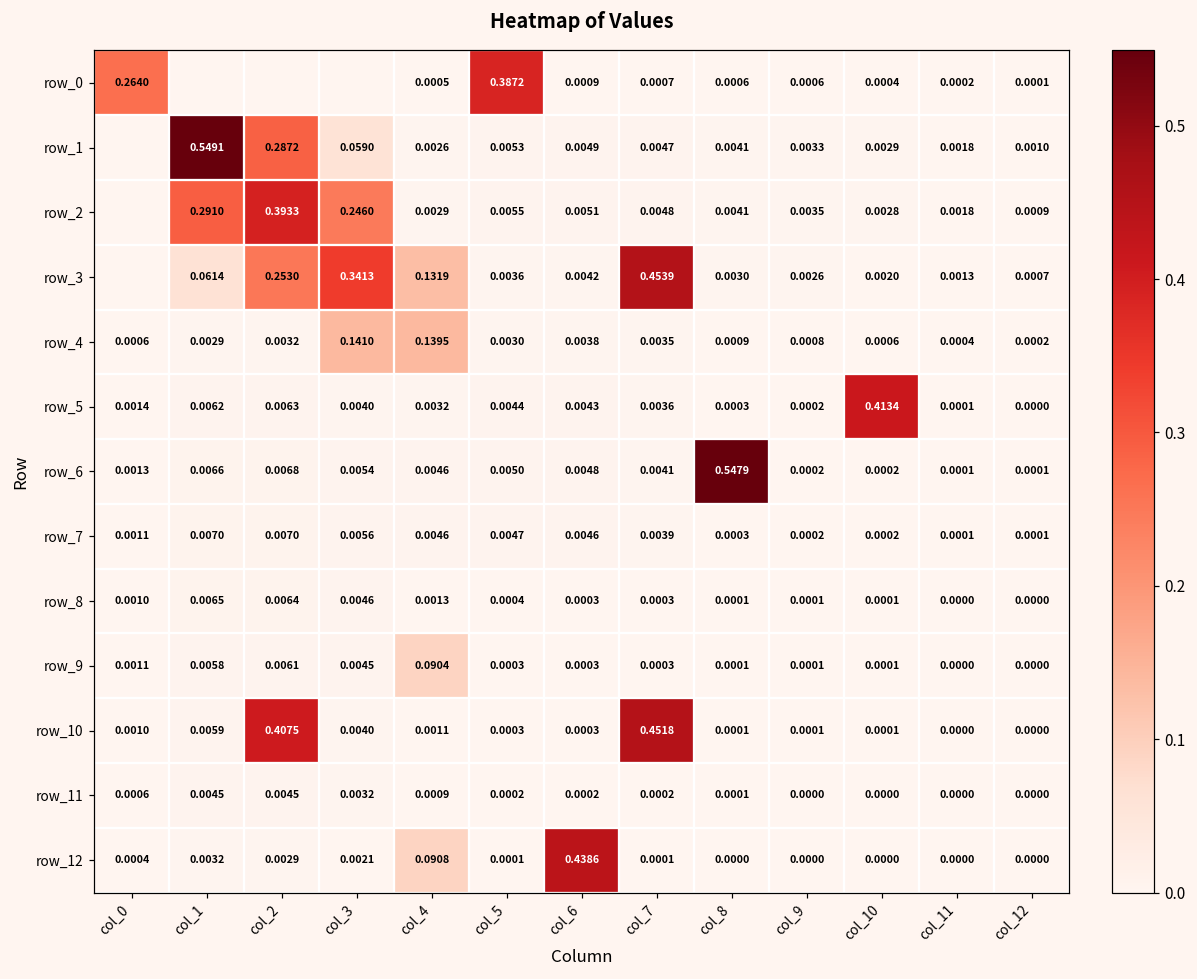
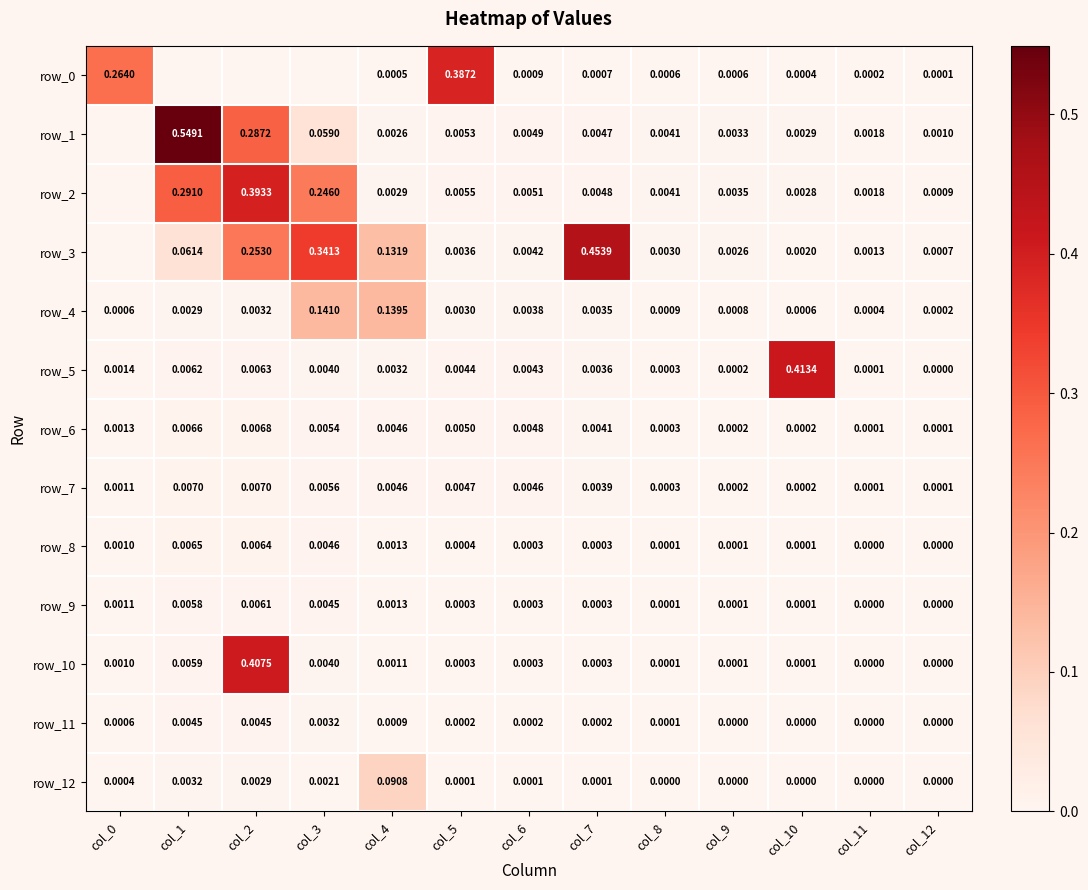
  {
    "row_0": {
      "col_0": 0.2640,
      "col_4": 0.0005,
      "col_5": 0.3872,
      "col_6": 0.0009,
      "col_7": 0.0007,
      "col_8": 0.0006,
      "col_9": 0.0006,
      "col_10": 0.0004,
      "col_11": 0.0002,
      "col_12": 0.0001
    },
    "row_1": {
      "col_1": 0.5491,
      "col_2": 0.2872,
      "col_3": 0.0590,
      "col_4": 0.0026,
      "col_5": 0.0053,
      "col_6": 0.0049,
      "col_7": 0.0047,
      "col_8": 0.0041,
      "col_9": 0.0033,
      "col_10": 0.0029,
      "col_11": 0.0018,
      "col_12": 0.0010
    },
    "row_2": {
      "col_1": 0.2910,
      "col_2": 0.3933,
      "col_3": 0.2460,
      "col_4": 0.0029,
      "col_5": 0.0055,
      "col_6": 0.0051,
      "col_7": 0.0048,
      "col_8": 0.0041,
      "col_9": 0.0035,
      "col_10": 0.0028,
      "col_11": 0.0018,
      "col_12": 0.0009
    },
    "row_3": {
      "col_1": 0.0614,
      "col_2": 0.2530,
      "col_3": 0.3413,
      "col_4": 0.1319,
      "col_5": 0.0036,
      "col_6": 0.0042,
      "col_7": 0.4539,
      "col_8": 0.0030,
      "col_9": 0.0026,
      "col_10": 0.0020,
      "col_11": 0.0013,
      "col_12": 0.0007
    },
    "row_4": {
      "col_0": 0.0006,
      "col_1": 0.0029,
      "col_2": 0.0032,
      "col_3": 0.1410,
      "col_4": 0.1395,
      "col_5": 0.0030,
      "col_6": 0.0038,
      "col_7": 0.0035,
      "col_8": 0.0009,
      "col_9": 0.0008,
      "col_10": 0.0006,
      "col_11": 0.0004,
      "col_12": 0.0002
    },
    "row_5": {
      "col_0": 0.0014,
      "col_1": 0.0062,
      "col_2": 0.0063,
      "col_3": 0.0040,
      "col_4": 0.0032,
      "col_5": 0.0044,
      "col_6": 0.0043,
      "col_7": 0.0036,
      "col_8": 0.0003,
      "col_9": 0.0002,
      "col_10": 0.4134,
      "col_11": 0.0001,
      "col_12": 0.0000
    },
    "row_6": {
      "col_0": 0.0013,
      "col_1": 0.0066,
      "col_2": 0.0068,
      "col_3": 0.0054,
      "col_4": 0.0046,
      "col_5": 0.0050,
      "col_6": 0.0048,
      "col_7": 0.0041,
-     "col_8": 0.5479,
+     "col_8": 0.0003,
      "col_9": 0.0002,
      "col_10": 0.0002,
      "col_11": 0.0001,
      "col_12": 0.0001
    },
    "row_7": {
      "col_0": 0.0011,
      "col_1": 0.0070,
      "col_2": 0.0070,
      "col_3": 0.0056,
      "col_4": 0.0046,
      "col_5": 0.0047,
      "col_6": 0.0046,
      "col_7": 0.0039,
      "col_8": 0.0003,
      "col_9": 0.0002,
      "col_10": 0.0002,
      "col_11": 0.0001,
      "col_12": 0.0001
    },
    "row_8": {
      "col_0": 0.0010,
      "col_1": 0.0065,
      "col_2": 0.0064,
      "col_3": 0.0046,
      "col_4": 0.0013,
      "col_5": 0.0004,
      "col_6": 0.0003,
      "col_7": 0.0003,
      "col_8": 0.0001,
      "col_9": 0.0001,
      "col_10": 0.0001,
      "col_11": 0.0000,
      "col_12": 0.0000
    },
    "row_9": {
      "col_0": 0.0011,
      "col_1": 0.0058,
      "col_2": 0.0061,
      "col_3": 0.0045,
-     "col_4": 0.0904,
+     "col_4": 0.0013,
      "col_5": 0.0003,
      "col_6": 0.0003,
      "col_7": 0.0003,
      "col_8": 0.0001,
      "col_9": 0.0001,
      "col_10": 0.0001,
      "col_11": 0.0000,
      "col_12": 0.0000
    },
    "row_10": {
      "col_0": 0.0010,
      "col_1": 0.0059,
      "col_2": 0.4075,
      "col_3": 0.0040,
      "col_4": 0.0011,
      "col_5": 0.0003,
      "col_6": 0.0003,
-     "col_7": 0.4518,
+     "col_7": 0.0003,
      "col_8": 0.0001,
      "col_9": 0.0001,
      "col_10": 0.0001,
      "col_11": 0.0000,
      "col_12": 0.0000
    },
    "row_11": {
      "col_0": 0.0006,
      "col_1": 0.0045,
      "col_2": 0.0045,
      "col_3": 0.0032,
      "col_4": 0.0009,
      "col_5": 0.0002,
      "col_6": 0.0002,
      "col_7": 0.0002,
      "col_8": 0.0001,
      "col_9": 0.0000,
      "col_10": 0.0000,
      "col_11": 0.0000,
      "col_12": 0.0000
    },
    "row_12": {
      "col_0": 0.0004,
      "col_1": 0.0032,
      "col_2": 0.0029,
      "col_3": 0.0021,
      "col_4": 0.0908,
      "col_5": 0.0001,
-     "col_6": 0.4386,
+     "col_6": 0.0001,
      "col_7": 0.0001,
      "col_8": 0.0000,
      "col_9": 0.0000,
      "col_10": 0.0000,
      "col_11": 0.0000,
      "col_12": 0.0000
    }
  }
